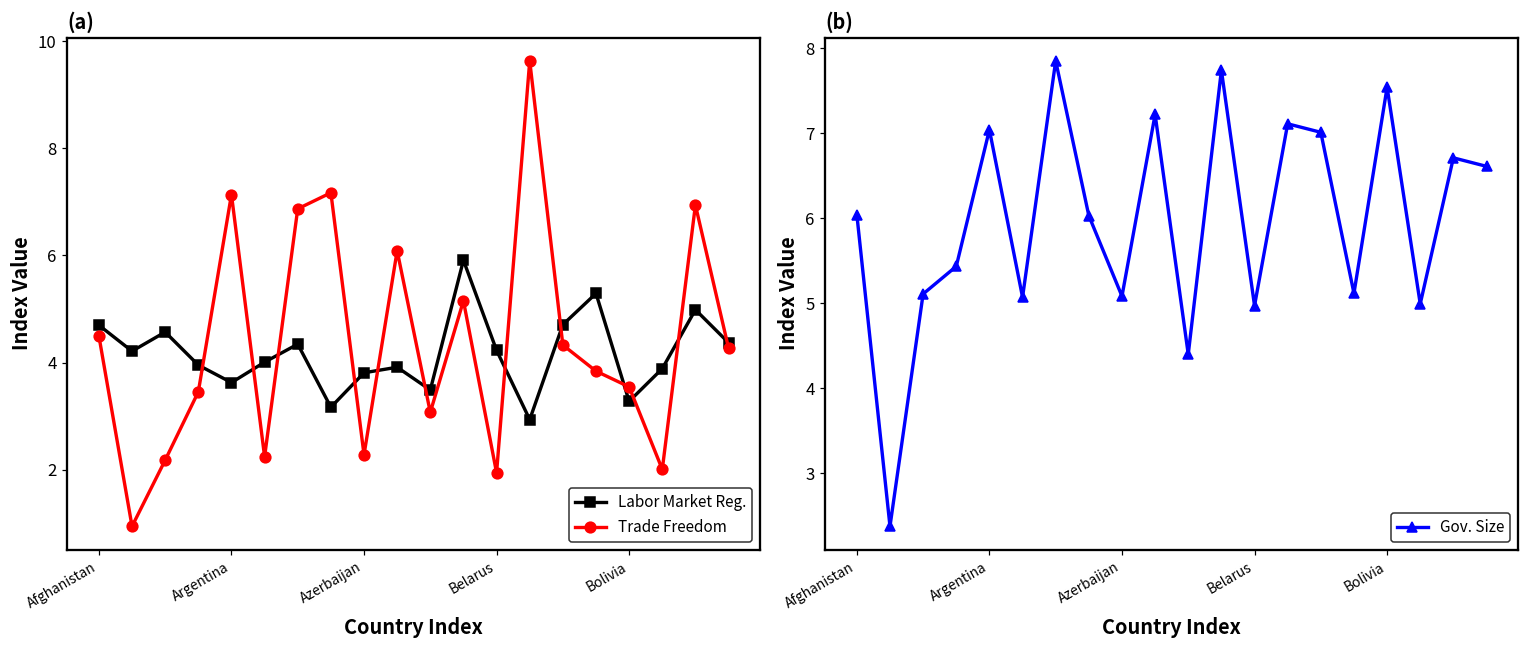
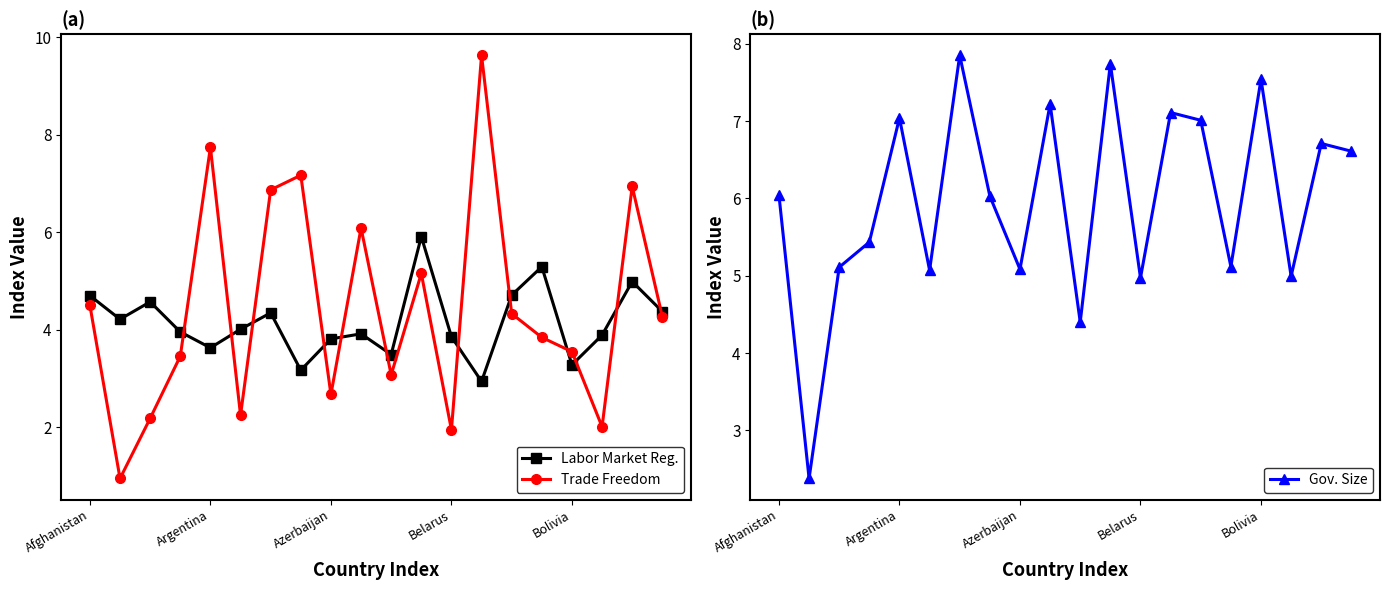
  {
    "(a)": {
      "Labor Market Reg.": {
        "Afghanistan": 4.7,
        "Argentina": 3.6,
        "Azerbaijan": 3.8,
-       "Belarus": 4.2,
+       "Belarus": 3.9,
        "Bolivia": 3.3
      },
      "Trade Freedom": {
        "Afghanistan": 4.5,
-       "Argentina": 7.1,
-       "Azerbaijan": 2.3,
+       "Argentina": 7.7,
+       "Azerbaijan": 2.7,
        "Belarus": 1.9,
        "Bolivia": 3.6
      }
    },
    "(b)": {
      "Afghanistan": 6.0,
      "Argentina": 7.0,
      "Azerbaijan": 5.1,
      "Belarus": 5.0,
      "Bolivia": 7.5
    }
  }
